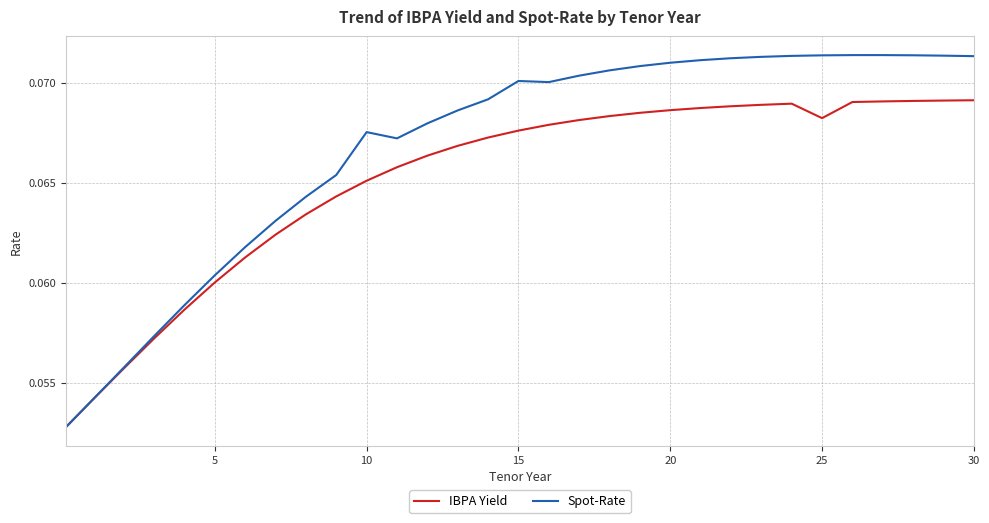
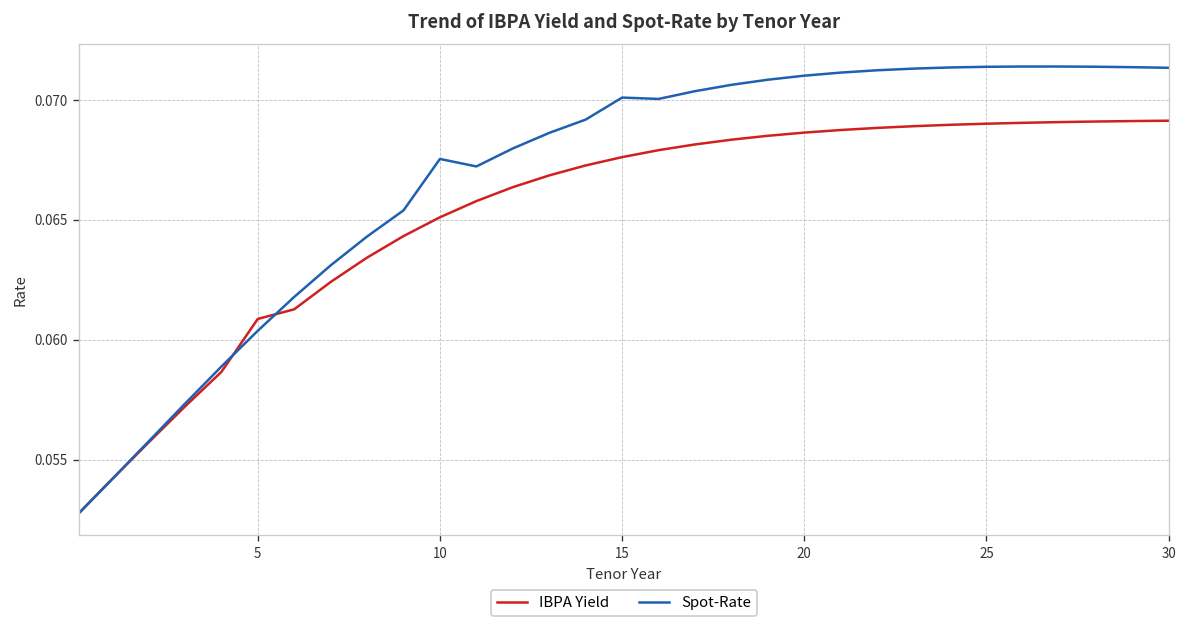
  {
    "IBPA Yield": {
-     "5": 0.0600,
+     "5": 0.0609,
      "10": 0.0651,
      "15": 0.0676,
      "20": 0.0686,
-     "25": 0.0682,
+     "25": 0.0690,
      "30": 0.0691
    },
    "Spot-Rate": {
      "5": 0.0604,
      "10": 0.0675,
      "15": 0.0701,
      "20": 0.0710,
      "25": 0.0714,
      "30": 0.0713
    }
  }
